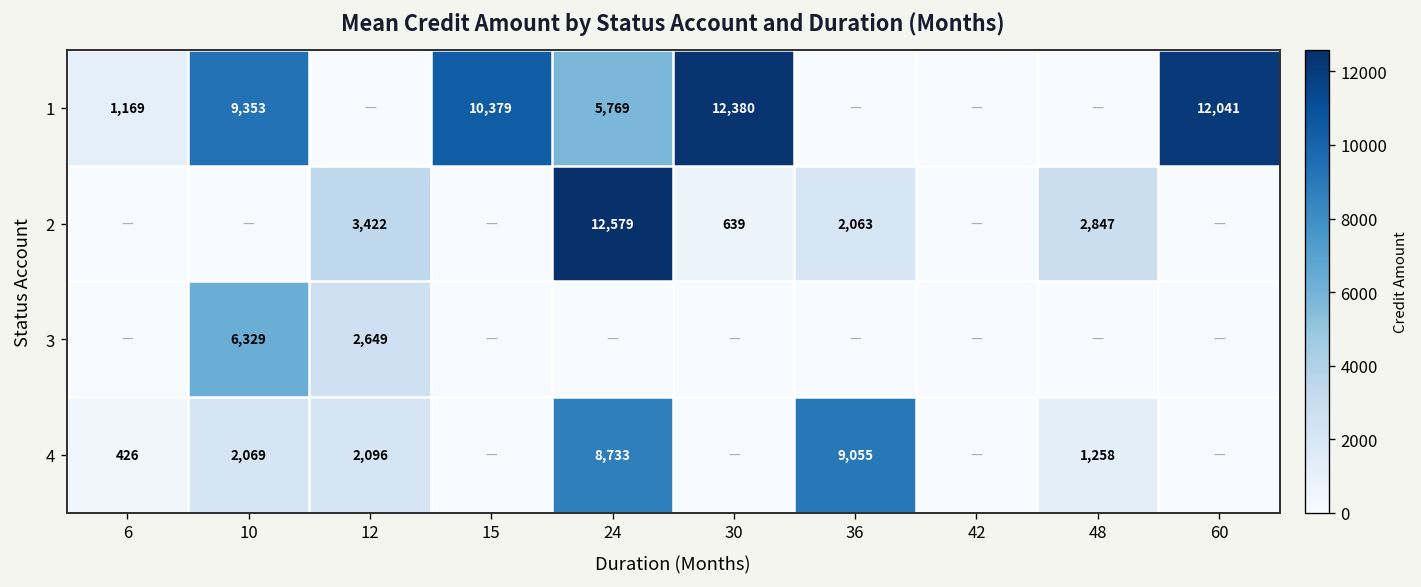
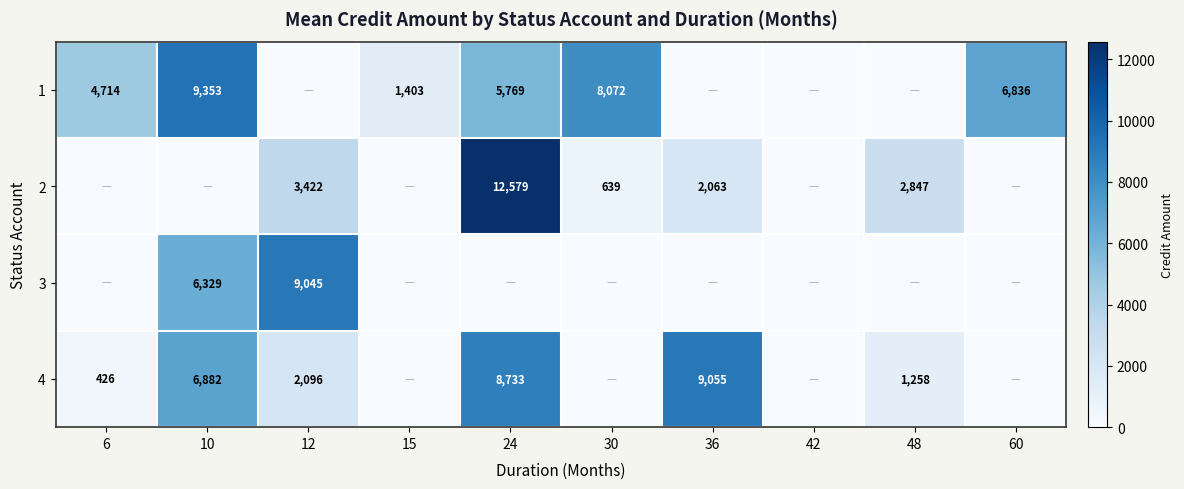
  {
    "1": {
-     "6": "1,169",
+     "6": "4,714",
      "10": "9,353",
-     "15": "10,379",
+     "15": "1,403",
      "24": "5,769",
-     "30": "12,380",
-     "60": "12,041"
+     "30": "8,072",
+     "60": "6,836"
    },
    "2": {
      "12": "3,422",
      "24": "12,579",
      "30": "639",
      "36": "2,063",
      "48": "2,847"
    },
    "3": {
      "10": "6,329",
-     "12": "2,649"
+     "12": "9,045"
    },
    "4": {
      "6": "426",
-     "10": "2,069",
+     "10": "6,882",
      "12": "2,096",
      "24": "8,733",
      "36": "9,055",
      "48": "1,258"
    }
  }
